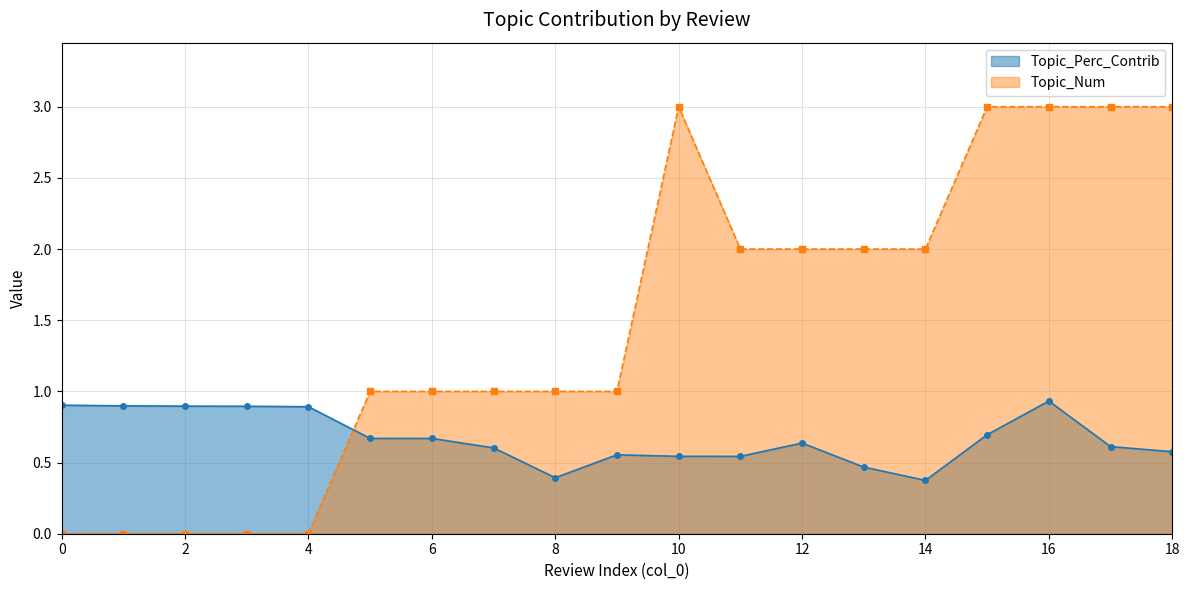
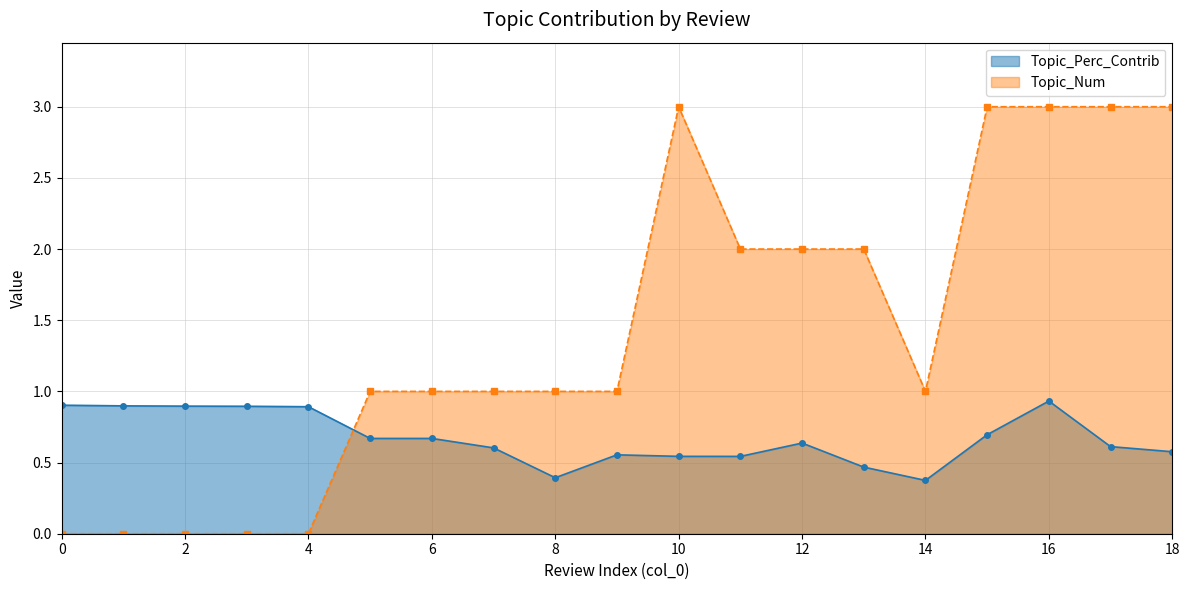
  {
    "Topic_Perc_Contrib": {
      "0": 0.90,
      "2": 0.90,
      "4": 0.89,
      "6": 0.67,
      "8": 0.39,
      "10": 0.54,
      "12": 0.64,
      "14": 0.37,
      "16": 0.93,
      "18": 0.58
    },
    "Topic_Num": {
      "0": 0,
      "2": 0,
      "4": 0,
      "6": 1,
      "8": 1,
      "10": 3,
      "12": 2,
-     "14": 2,
+     "14": 1,
      "16": 3,
      "18": 3
    }
  }
